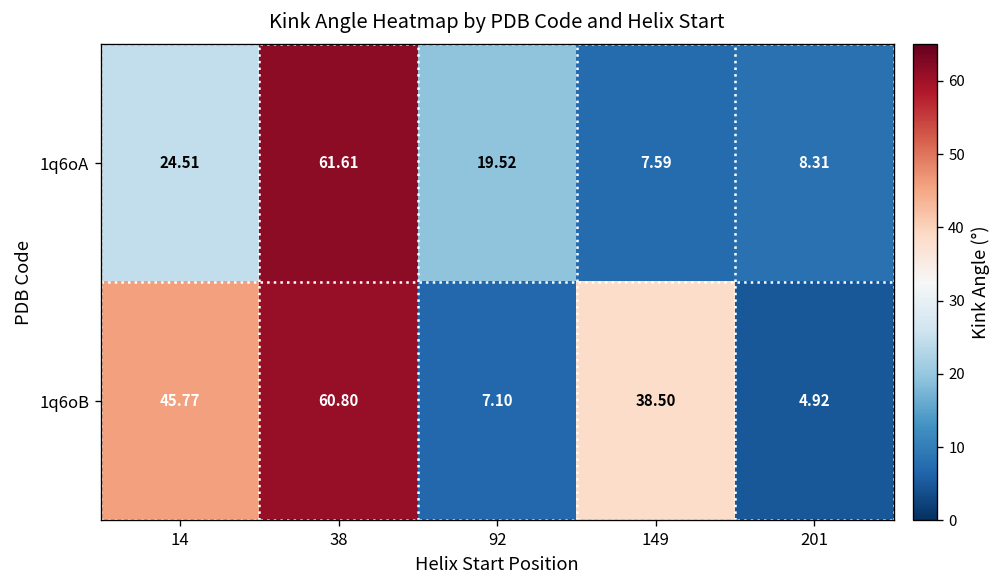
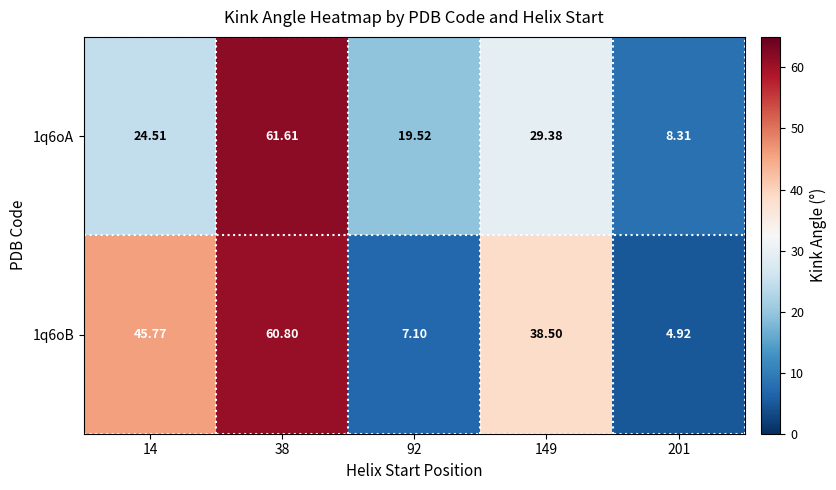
  {
    "1q6oA": {
      "14": 24.51,
      "38": 61.61,
      "92": 19.52,
-     "149": 7.59,
+     "149": 29.38,
      "201": 8.31
    },
    "1q6oB": {
      "14": 45.77,
      "38": 60.80,
      "92": 7.10,
      "149": 38.50,
      "201": 4.92
    }
  }
